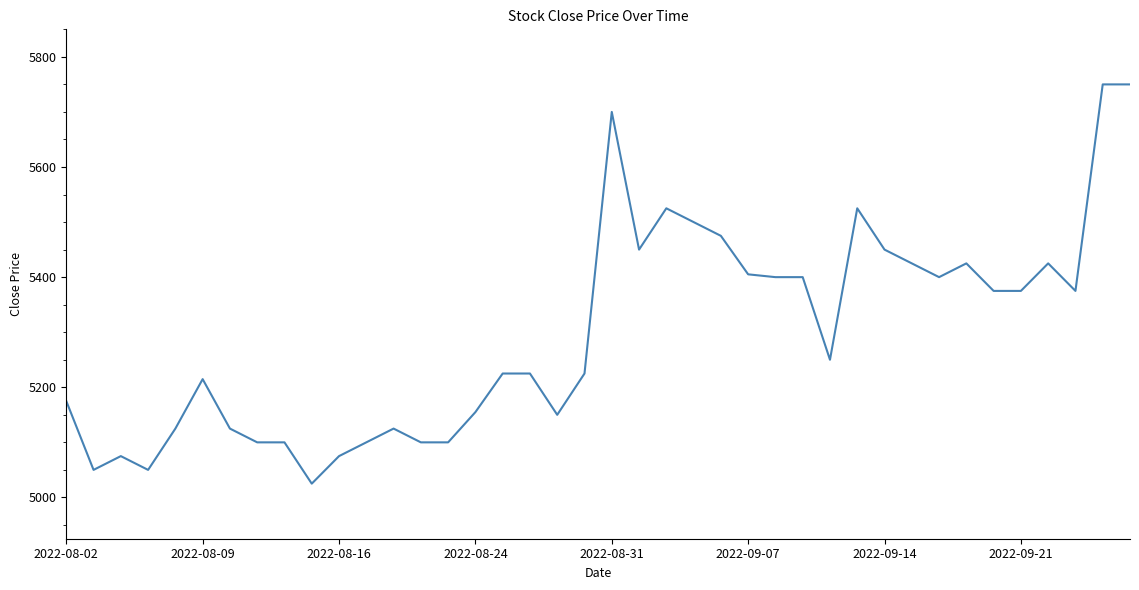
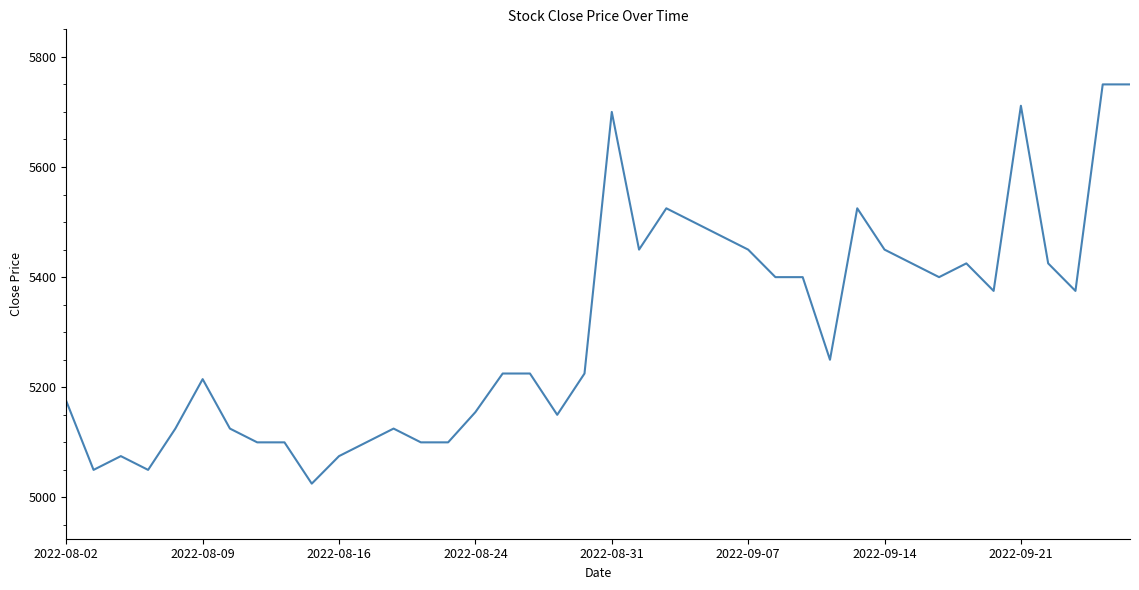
  {
    "2022-08-02": 5180,
    "2022-08-09": 5210,
    "2022-08-16": 5080,
    "2022-08-24": 5150,
    "2022-08-31": 5700,
-   "2022-09-07": 5410,
+   "2022-09-07": 5450,
    "2022-09-14": 5450,
-   "2022-09-21": 5380
+   "2022-09-21": 5710
  }
